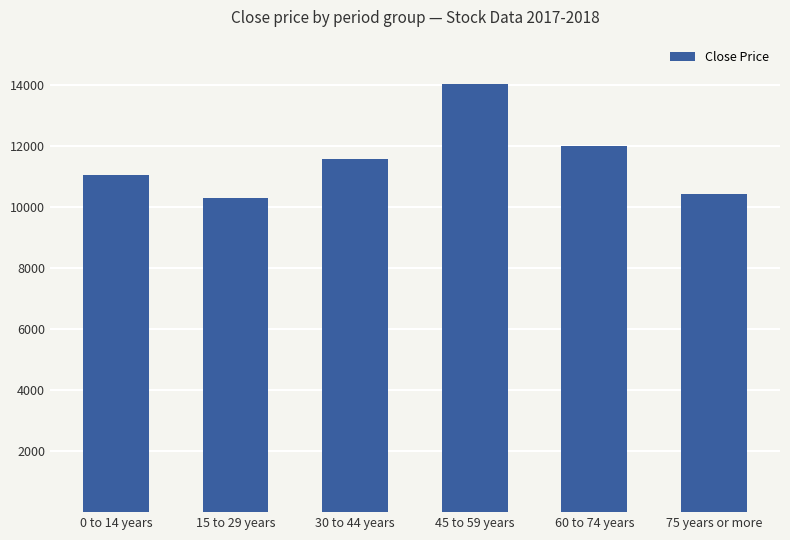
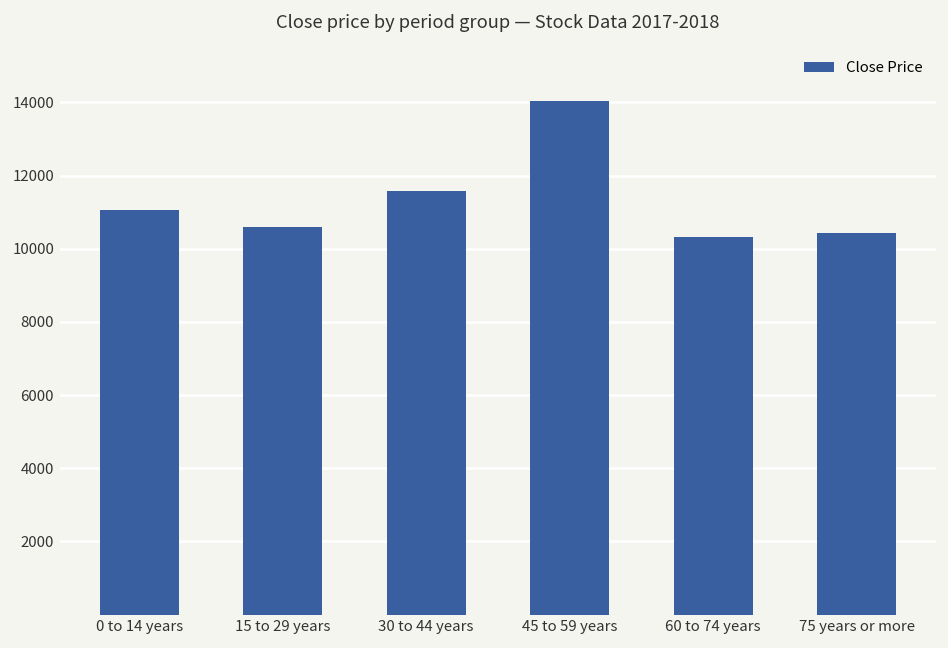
  {
    "0 to 14 years": 11100,
-   "15 to 29 years": 10300,
+   "15 to 29 years": 10600,
    "30 to 44 years": 11600,
    "45 to 59 years": 14100,
-   "60 to 74 years": 12000,
+   "60 to 74 years": 10300,
    "75 years or more": 10400
  }
